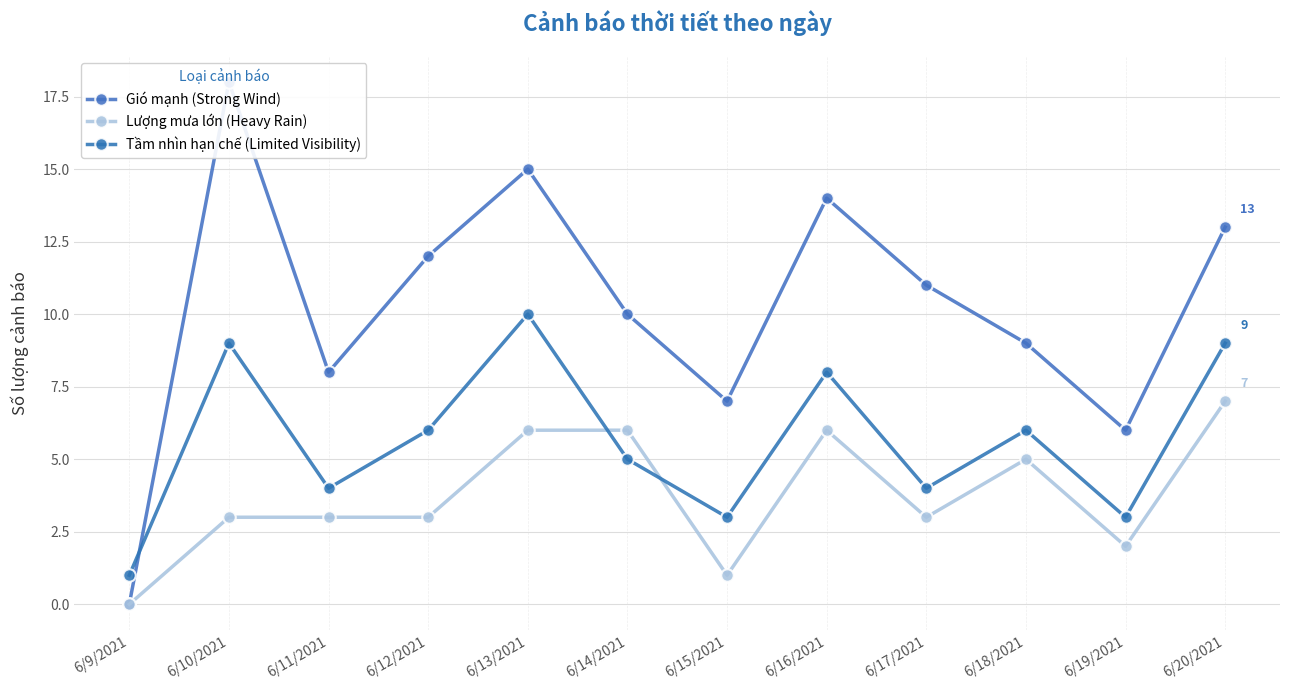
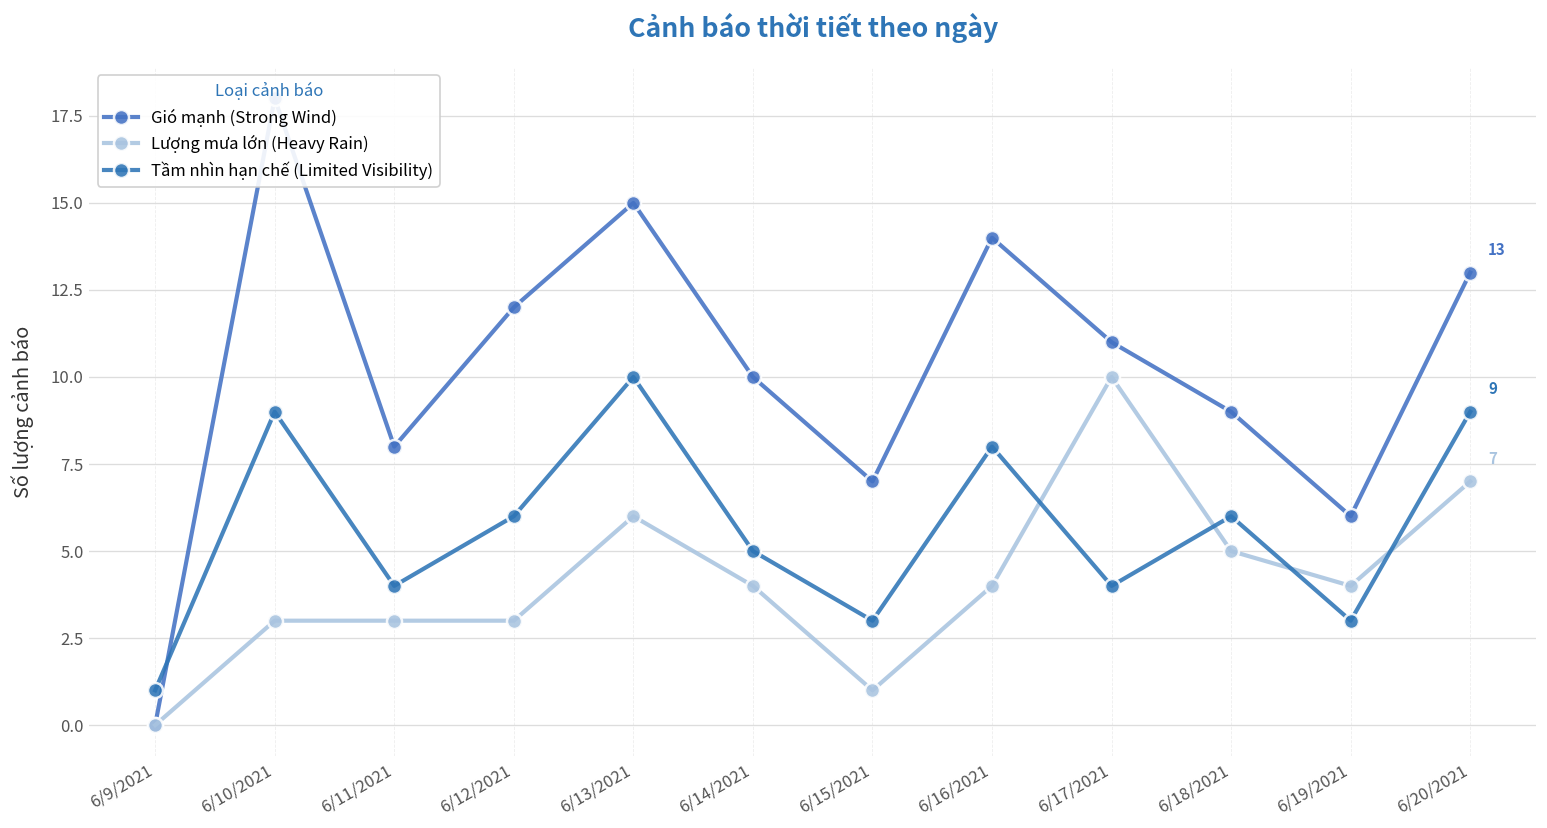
  {
    "Lượng mưa lớn (Heavy Rain)": {
      "6/10/2021": 3,
      "6/11/2021": 3,
      "6/12/2021": 3,
      "6/13/2021": 6,
-     "6/14/2021": 6,
+     "6/14/2021": 4,
      "6/15/2021": 1,
-     "6/16/2021": 6,
-     "6/17/2021": 3,
+     "6/16/2021": 4,
+     "6/17/2021": 10,
      "6/18/2021": 5,
-     "6/19/2021": 2
+     "6/19/2021": 4
    }
  }
